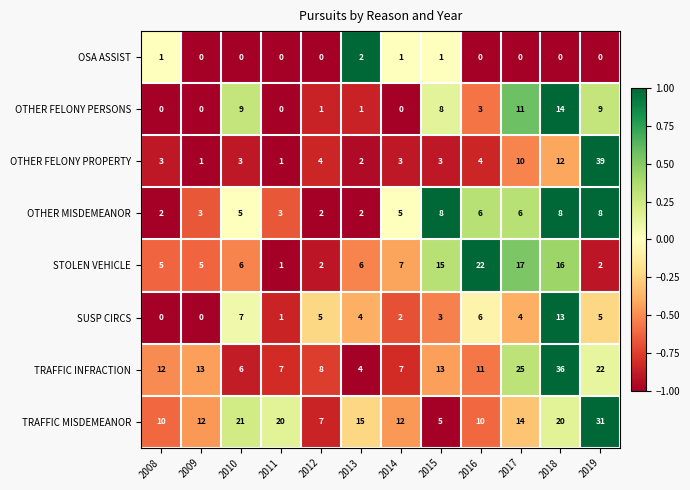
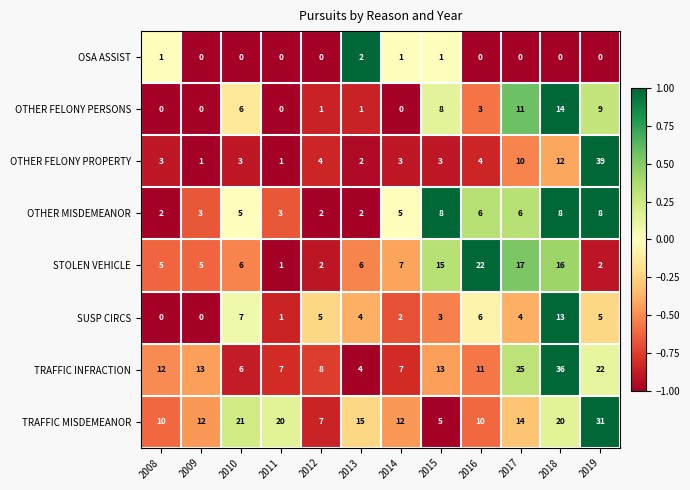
  {
    "OSA ASSIST": {
      "2008": 1,
      "2009": 0,
      "2010": 0,
      "2011": 0,
      "2012": 0,
      "2013": 2,
      "2014": 1,
      "2015": 1,
      "2016": 0,
      "2017": 0,
      "2018": 0,
      "2019": 0
    },
    "OTHER FELONY PERSONS": {
      "2008": 0,
      "2009": 0,
-     "2010": 9,
+     "2010": 6,
      "2011": 0,
      "2012": 1,
      "2013": 1,
      "2014": 0,
      "2015": 8,
      "2016": 3,
      "2017": 11,
      "2018": 14,
      "2019": 9
    },
    "OTHER FELONY PROPERTY": {
      "2008": 3,
      "2009": 1,
      "2010": 3,
      "2011": 1,
      "2012": 4,
      "2013": 2,
      "2014": 3,
      "2015": 3,
      "2016": 4,
      "2017": 10,
      "2018": 12,
      "2019": 39
    },
    "OTHER MISDEMEANOR": {
      "2008": 2,
      "2009": 3,
      "2010": 5,
      "2011": 3,
      "2012": 2,
      "2013": 2,
      "2014": 5,
      "2015": 8,
      "2016": 6,
      "2017": 6,
      "2018": 8,
      "2019": 8
    },
    "STOLEN VEHICLE": {
      "2008": 5,
      "2009": 5,
      "2010": 6,
      "2011": 1,
      "2012": 2,
      "2013": 6,
      "2014": 7,
      "2015": 15,
      "2016": 22,
      "2017": 17,
      "2018": 16,
      "2019": 2
    },
    "SUSP CIRCS": {
      "2008": 0,
      "2009": 0,
      "2010": 7,
      "2011": 1,
      "2012": 5,
      "2013": 4,
      "2014": 2,
      "2015": 3,
      "2016": 6,
      "2017": 4,
      "2018": 13,
      "2019": 5
    },
    "TRAFFIC INFRACTION": {
      "2008": 12,
      "2009": 13,
      "2010": 6,
      "2011": 7,
      "2012": 8,
      "2013": 4,
      "2014": 7,
      "2015": 13,
      "2016": 11,
      "2017": 25,
      "2018": 36,
      "2019": 22
    },
    "TRAFFIC MISDEMEANOR": {
      "2008": 10,
      "2009": 12,
      "2010": 21,
      "2011": 20,
      "2012": 7,
      "2013": 15,
      "2014": 12,
      "2015": 5,
      "2016": 10,
      "2017": 14,
      "2018": 20,
      "2019": 31
    }
  }
